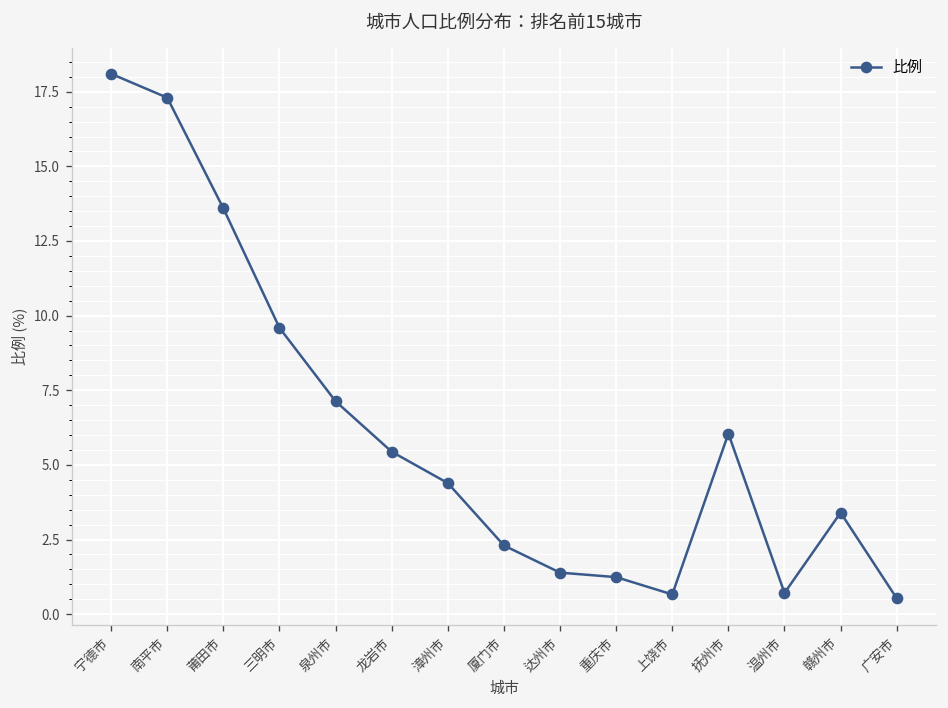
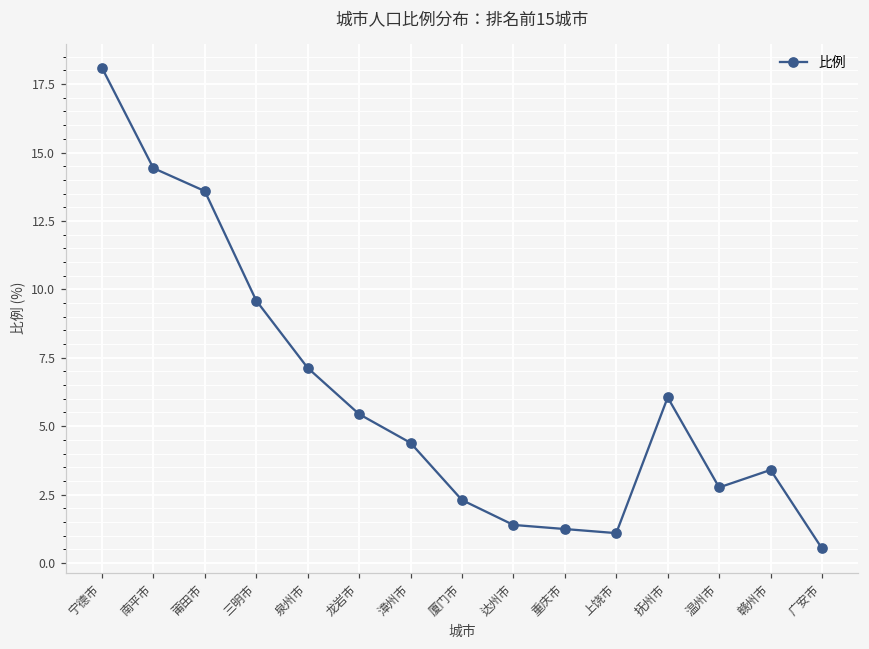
  {
    "宁德市": 18.1,
-   "南平市": 17.3,
+   "南平市": 14.4,
    "莆田市": 13.6,
    "三明市": 9.6,
    "泉州市": 7.1,
    "龙岩市": 5.4,
    "漳州市": 4.4,
    "厦门市": 2.3,
    "达州市": 1.4,
    "重庆市": 1.2,
-   "上饶市": 0.7,
+   "上饶市": 1.1,
    "抚州市": 6.1,
-   "温州市": 0.7,
+   "温州市": 2.8,
    "赣州市": 3.4,
    "广安市": 0.5
  }
